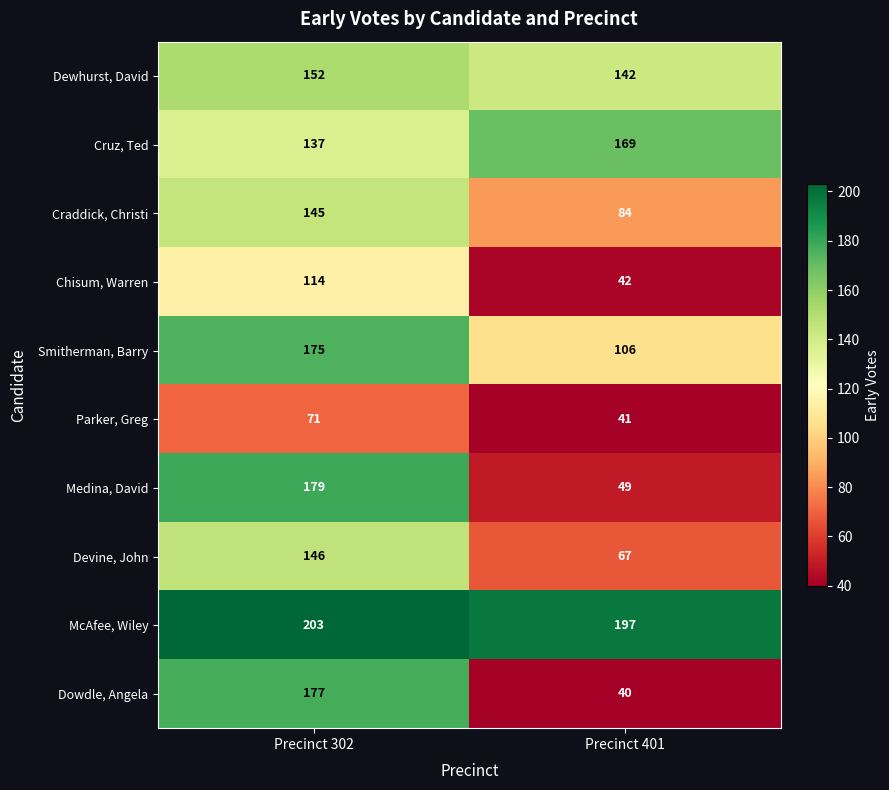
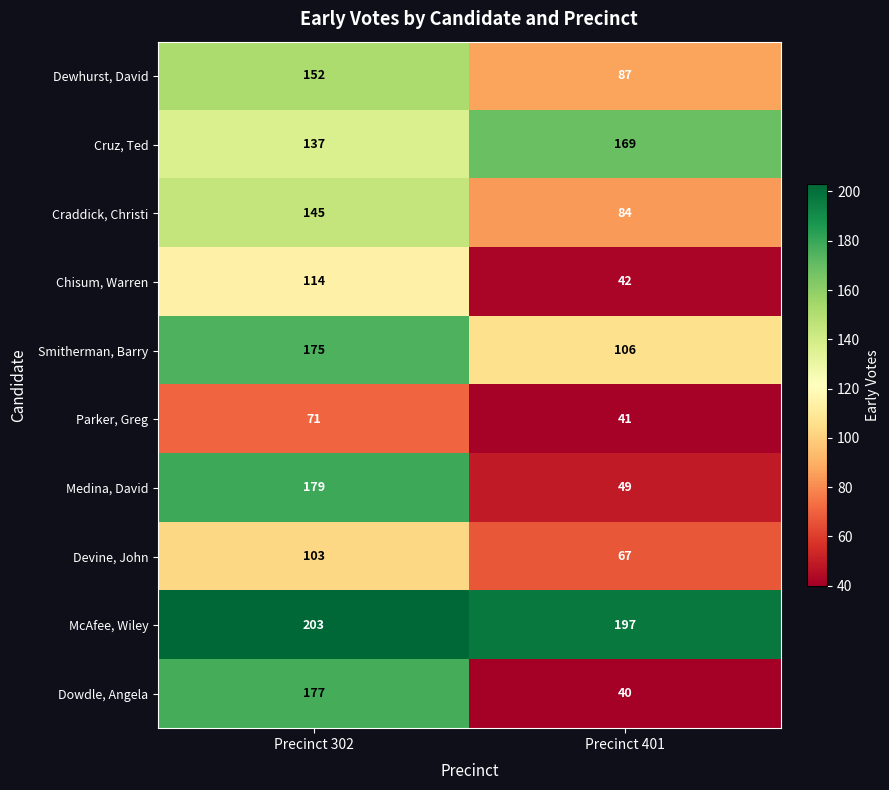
  {
    "Dewhurst, David": {
      "Precinct 302": 152,
-     "Precinct 401": 142
+     "Precinct 401": 87
    },
    "Cruz, Ted": {
      "Precinct 302": 137,
      "Precinct 401": 169
    },
    "Craddick, Christi": {
      "Precinct 302": 145,
      "Precinct 401": 84
    },
    "Chisum, Warren": {
      "Precinct 302": 114,
      "Precinct 401": 42
    },
    "Smitherman, Barry": {
      "Precinct 302": 175,
      "Precinct 401": 106
    },
    "Parker, Greg": {
      "Precinct 302": 71,
      "Precinct 401": 41
    },
    "Medina, David": {
      "Precinct 302": 179,
      "Precinct 401": 49
    },
    "Devine, John": {
-     "Precinct 302": 146,
+     "Precinct 302": 103,
      "Precinct 401": 67
    },
    "McAfee, Wiley": {
      "Precinct 302": 203,
      "Precinct 401": 197
    },
    "Dowdle, Angela": {
      "Precinct 302": 177,
      "Precinct 401": 40
    }
  }
